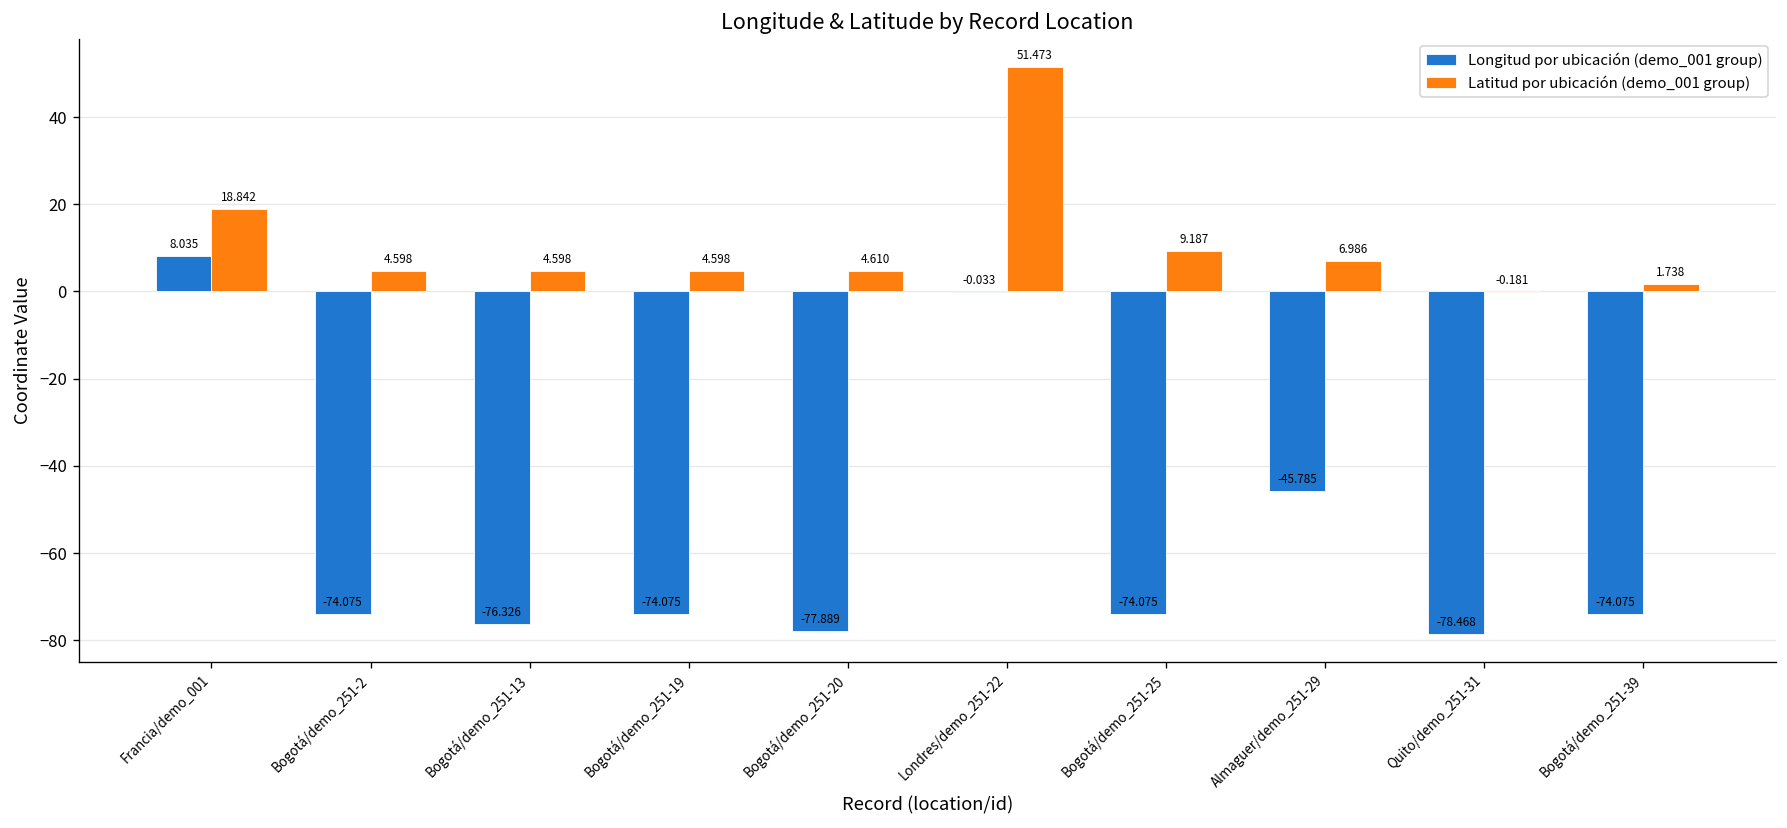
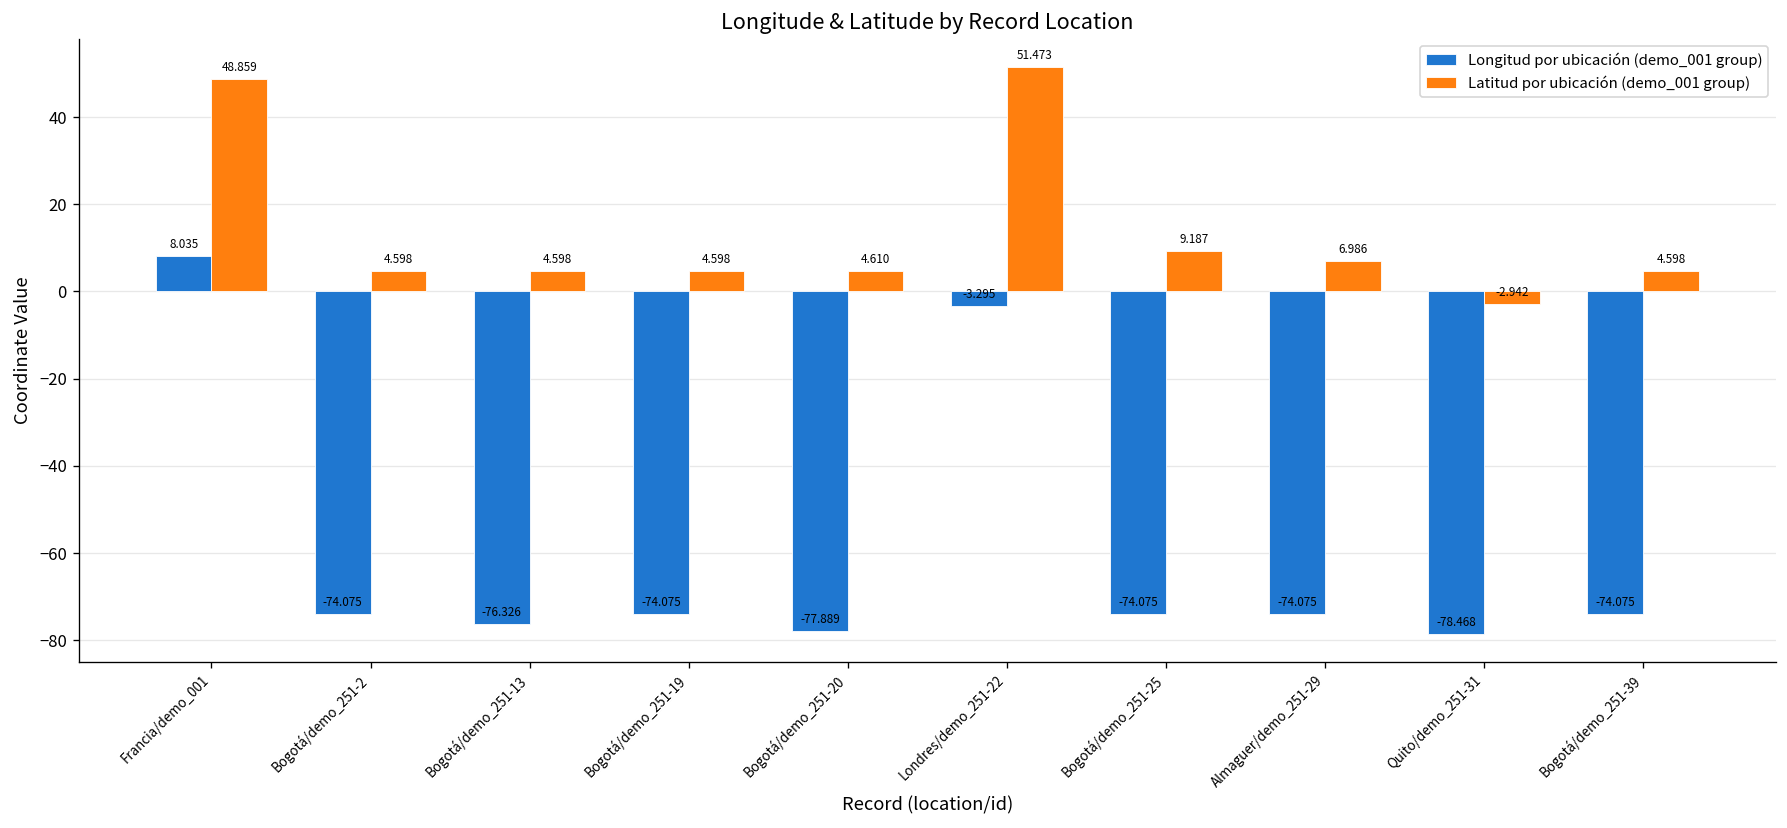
  {
    "Longitud por ubicación (demo_001 group)": {
      "Francia/demo_001": 8.035,
      "Bogotá/demo_251-2": -74.075,
      "Bogotá/demo_251-13": -76.326,
      "Bogotá/demo_251-19": -74.075,
      "Bogotá/demo_251-20": -77.889,
-     "Londres/demo_251-22": -0.033,
+     "Londres/demo_251-22": -3.295,
      "Bogotá/demo_251-25": -74.075,
-     "Almaguer/demo_251-29": -45.785,
+     "Almaguer/demo_251-29": -74.075,
      "Quito/demo_251-31": -78.468,
      "Bogotá/demo_251-39": -74.075
    },
    "Latitud por ubicación (demo_001 group)": {
-     "Francia/demo_001": 18.842,
+     "Francia/demo_001": 48.859,
      "Bogotá/demo_251-2": 4.598,
      "Bogotá/demo_251-13": 4.598,
      "Bogotá/demo_251-19": 4.598,
      "Bogotá/demo_251-20": 4.610,
      "Londres/demo_251-22": 51.473,
      "Bogotá/demo_251-25": 9.187,
      "Almaguer/demo_251-29": 6.986,
-     "Quito/demo_251-31": -0.181,
-     "Bogotá/demo_251-39": 1.738
+     "Quito/demo_251-31": -2.942,
+     "Bogotá/demo_251-39": 4.598
    }
  }
